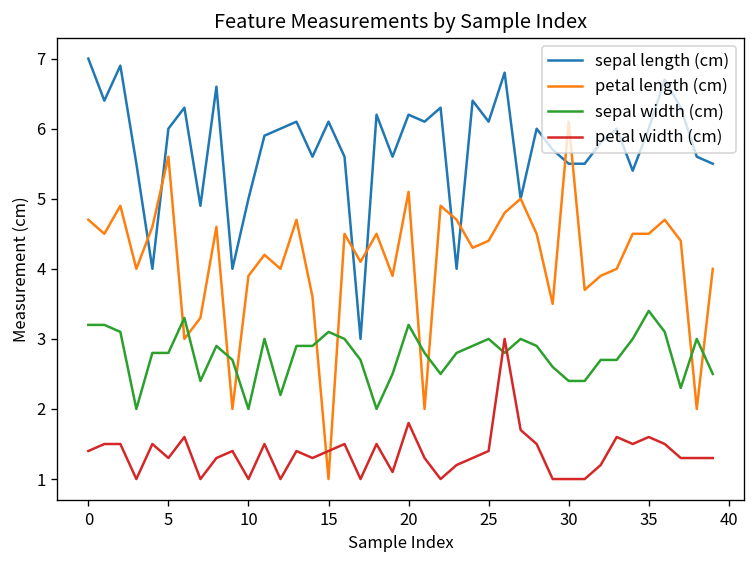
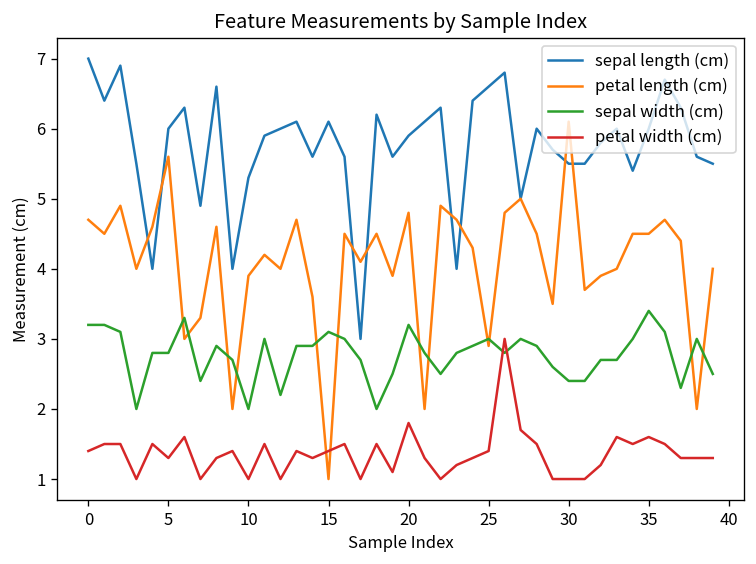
  {
    "sepal length (cm)": {
      "0": 7.0,
      "5": 6.0,
-     "10": 5.0,
+     "10": 5.3,
      "15": 6.1,
-     "20": 6.2,
-     "25": 6.1,
+     "20": 5.9,
+     "25": 6.6,
      "30": 5.5
    },
    "petal length (cm)": {
      "0": 4.7,
      "5": 5.6,
      "10": 3.9,
      "15": 1.0,
-     "20": 5.1,
-     "25": 4.4,
+     "20": 4.8,
+     "25": 2.9,
      "35": 4.5
    },
    "sepal width (cm)": {
      "0": 3.2,
      "5": 2.8,
      "10": 2.0,
      "15": 3.1,
      "20": 3.2,
      "25": 3.0,
      "30": 2.4,
      "35": 3.4
    },
    "petal width (cm)": {
      "0": 1.4,
      "5": 1.3,
      "10": 1.0,
      "15": 1.4,
      "20": 1.8,
      "25": 1.4,
      "30": 1.0,
      "35": 1.6
    }
  }
